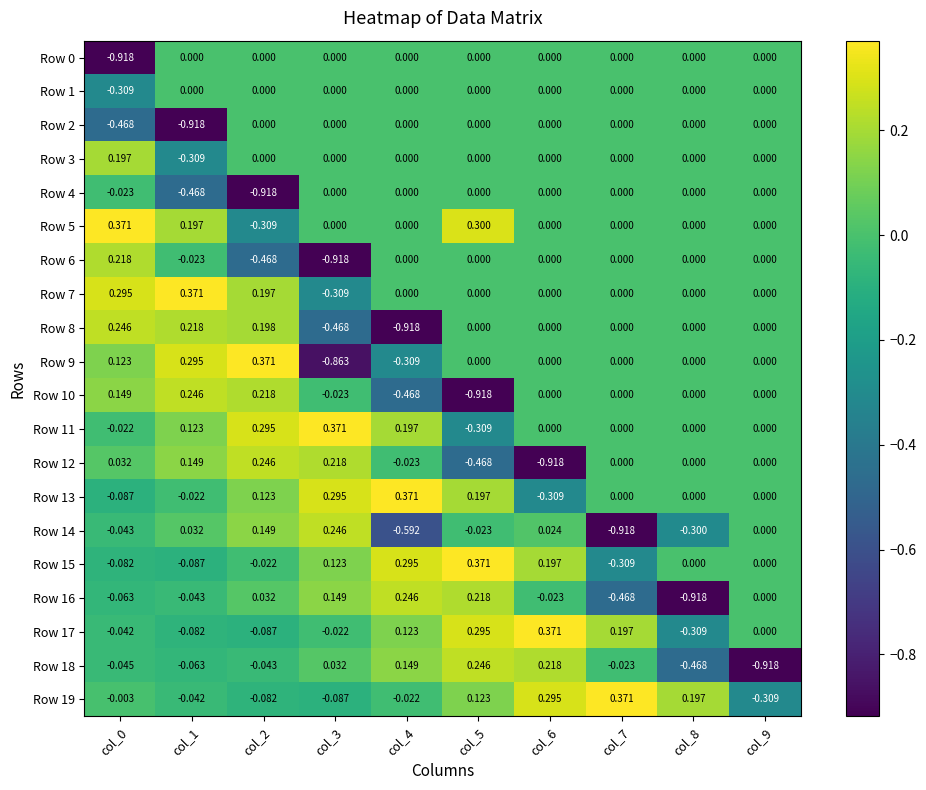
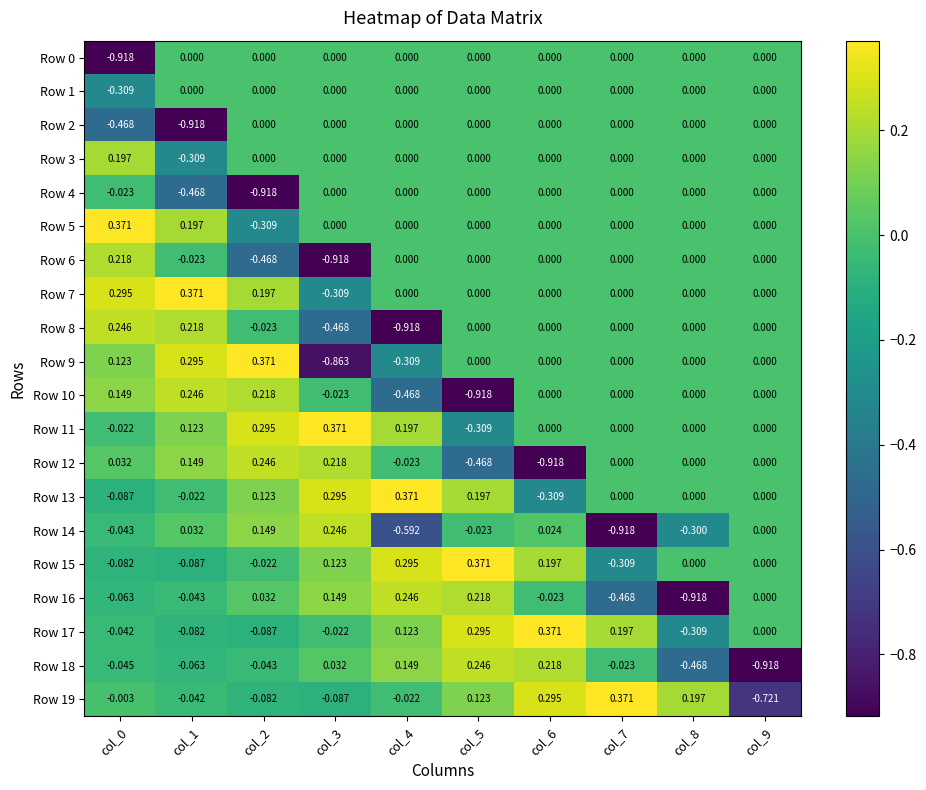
  {
    "Row 0": {
      "col_0": -0.918,
      "col_1": 0.000,
      "col_2": 0.000,
      "col_3": 0.000,
      "col_4": 0.000,
      "col_5": 0.000,
      "col_6": 0.000,
      "col_7": 0.000,
      "col_8": 0.000,
      "col_9": 0.000
    },
    "Row 1": {
      "col_0": -0.309,
      "col_1": 0.000,
      "col_2": 0.000,
      "col_3": 0.000,
      "col_4": 0.000,
      "col_5": 0.000,
      "col_6": 0.000,
      "col_7": 0.000,
      "col_8": 0.000,
      "col_9": 0.000
    },
    "Row 2": {
      "col_0": -0.468,
      "col_1": -0.918,
      "col_2": 0.000,
      "col_3": 0.000,
      "col_4": 0.000,
      "col_5": 0.000,
      "col_6": 0.000,
      "col_7": 0.000,
      "col_8": 0.000,
      "col_9": 0.000
    },
    "Row 3": {
      "col_0": 0.197,
      "col_1": -0.309,
      "col_2": 0.000,
      "col_3": 0.000,
      "col_4": 0.000,
      "col_5": 0.000,
      "col_6": 0.000,
      "col_7": 0.000,
      "col_8": 0.000,
      "col_9": 0.000
    },
    "Row 4": {
      "col_0": -0.023,
      "col_1": -0.468,
      "col_2": -0.918,
      "col_3": 0.000,
      "col_4": 0.000,
      "col_5": 0.000,
      "col_6": 0.000,
      "col_7": 0.000,
      "col_8": 0.000,
      "col_9": 0.000
    },
    "Row 5": {
      "col_0": 0.371,
      "col_1": 0.197,
      "col_2": -0.309,
      "col_3": 0.000,
      "col_4": 0.000,
-     "col_5": 0.300,
+     "col_5": 0.000,
      "col_6": 0.000,
      "col_7": 0.000,
      "col_8": 0.000,
      "col_9": 0.000
    },
    "Row 6": {
      "col_0": 0.218,
      "col_1": -0.023,
      "col_2": -0.468,
      "col_3": -0.918,
      "col_4": 0.000,
      "col_5": 0.000,
      "col_6": 0.000,
      "col_7": 0.000,
      "col_8": 0.000,
      "col_9": 0.000
    },
    "Row 7": {
      "col_0": 0.295,
      "col_1": 0.371,
      "col_2": 0.197,
      "col_3": -0.309,
      "col_4": 0.000,
      "col_5": 0.000,
      "col_6": 0.000,
      "col_7": 0.000,
      "col_8": 0.000,
      "col_9": 0.000
    },
    "Row 8": {
      "col_0": 0.246,
      "col_1": 0.218,
-     "col_2": 0.198,
+     "col_2": -0.023,
      "col_3": -0.468,
      "col_4": -0.918,
      "col_5": 0.000,
      "col_6": 0.000,
      "col_7": 0.000,
      "col_8": 0.000,
      "col_9": 0.000
    },
    "Row 9": {
      "col_0": 0.123,
      "col_1": 0.295,
      "col_2": 0.371,
      "col_3": -0.863,
      "col_4": -0.309,
      "col_5": 0.000,
      "col_6": 0.000,
      "col_7": 0.000,
      "col_8": 0.000,
      "col_9": 0.000
    },
    "Row 10": {
      "col_0": 0.149,
      "col_1": 0.246,
      "col_2": 0.218,
      "col_3": -0.023,
      "col_4": -0.468,
      "col_5": -0.918,
      "col_6": 0.000,
      "col_7": 0.000,
      "col_8": 0.000,
      "col_9": 0.000
    },
    "Row 11": {
      "col_0": -0.022,
      "col_1": 0.123,
      "col_2": 0.295,
      "col_3": 0.371,
      "col_4": 0.197,
      "col_5": -0.309,
      "col_6": 0.000,
      "col_7": 0.000,
      "col_8": 0.000,
      "col_9": 0.000
    },
    "Row 12": {
      "col_0": 0.032,
      "col_1": 0.149,
      "col_2": 0.246,
      "col_3": 0.218,
      "col_4": -0.023,
      "col_5": -0.468,
      "col_6": -0.918,
      "col_7": 0.000,
      "col_8": 0.000,
      "col_9": 0.000
    },
    "Row 13": {
      "col_0": -0.087,
      "col_1": -0.022,
      "col_2": 0.123,
      "col_3": 0.295,
      "col_4": 0.371,
      "col_5": 0.197,
      "col_6": -0.309,
      "col_7": 0.000,
      "col_8": 0.000,
      "col_9": 0.000
    },
    "Row 14": {
      "col_0": -0.043,
      "col_1": 0.032,
      "col_2": 0.149,
      "col_3": 0.246,
      "col_4": -0.592,
      "col_5": -0.023,
      "col_6": 0.024,
      "col_7": -0.918,
      "col_8": -0.300,
      "col_9": 0.000
    },
    "Row 15": {
      "col_0": -0.082,
      "col_1": -0.087,
      "col_2": -0.022,
      "col_3": 0.123,
      "col_4": 0.295,
      "col_5": 0.371,
      "col_6": 0.197,
      "col_7": -0.309,
      "col_8": 0.000,
      "col_9": 0.000
    },
    "Row 16": {
      "col_0": -0.063,
      "col_1": -0.043,
      "col_2": 0.032,
      "col_3": 0.149,
      "col_4": 0.246,
      "col_5": 0.218,
      "col_6": -0.023,
      "col_7": -0.468,
      "col_8": -0.918,
      "col_9": 0.000
    },
    "Row 17": {
      "col_0": -0.042,
      "col_1": -0.082,
      "col_2": -0.087,
      "col_3": -0.022,
      "col_4": 0.123,
      "col_5": 0.295,
      "col_6": 0.371,
      "col_7": 0.197,
      "col_8": -0.309,
      "col_9": 0.000
    },
    "Row 18": {
      "col_0": -0.045,
      "col_1": -0.063,
      "col_2": -0.043,
      "col_3": 0.032,
      "col_4": 0.149,
      "col_5": 0.246,
      "col_6": 0.218,
      "col_7": -0.023,
      "col_8": -0.468,
      "col_9": -0.918
    },
    "Row 19": {
      "col_0": -0.003,
      "col_1": -0.042,
      "col_2": -0.082,
      "col_3": -0.087,
      "col_4": -0.022,
      "col_5": 0.123,
      "col_6": 0.295,
      "col_7": 0.371,
      "col_8": 0.197,
-     "col_9": -0.309
+     "col_9": -0.721
    }
  }
